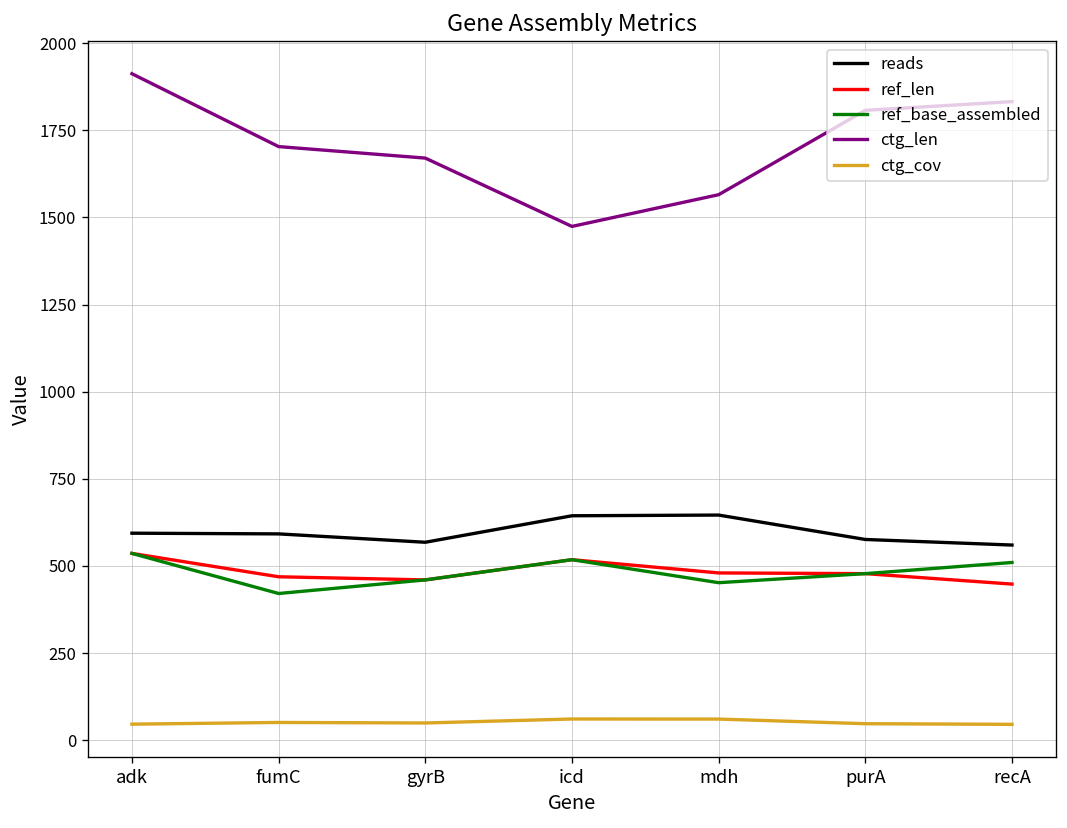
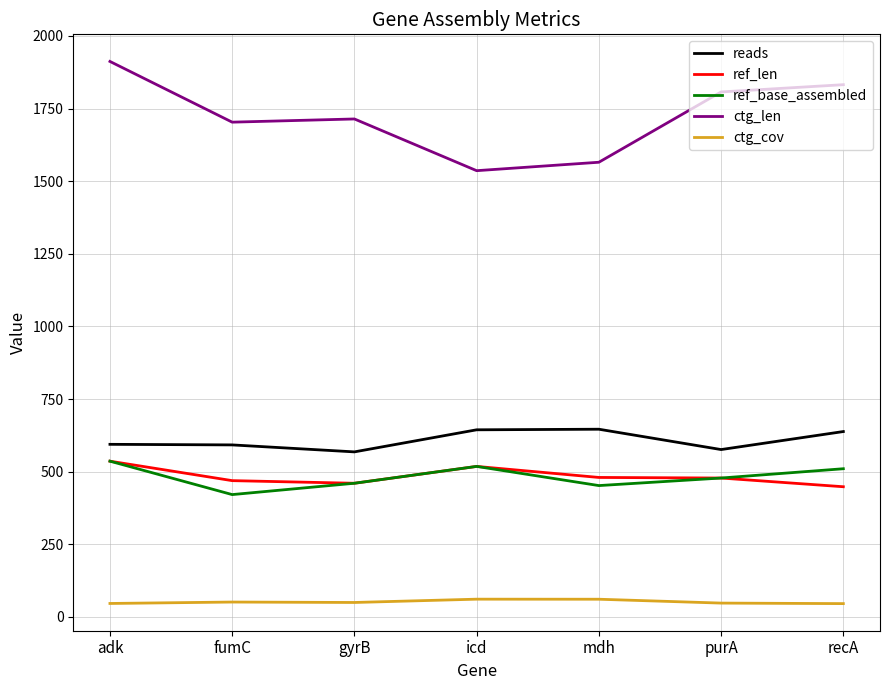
  {
    "reads": {
      "adk": 590,
      "fumC": 590,
      "gyrB": 570,
      "icd": 640,
      "mdh": 650,
      "purA": 580,
-     "recA": 560
+     "recA": 640
    },
    "ref_len": {
      "fumC": 470,
      "mdh": 480,
      "recA": 450
    },
    "ref_base_assembled": {
      "fumC": 420,
      "mdh": 450,
      "recA": 510
    },
    "ctg_len": {
      "adk": 1910,
      "fumC": 1700,
-     "gyrB": 1670,
-     "icd": 1470,
+     "gyrB": 1710,
+     "icd": 1540,
      "mdh": 1570
    },
    "ctg_cov": {
      "adk": 50,
      "fumC": 50,
      "gyrB": 50,
      "icd": 60,
      "mdh": 60,
      "purA": 50,
      "recA": 50
    }
  }
